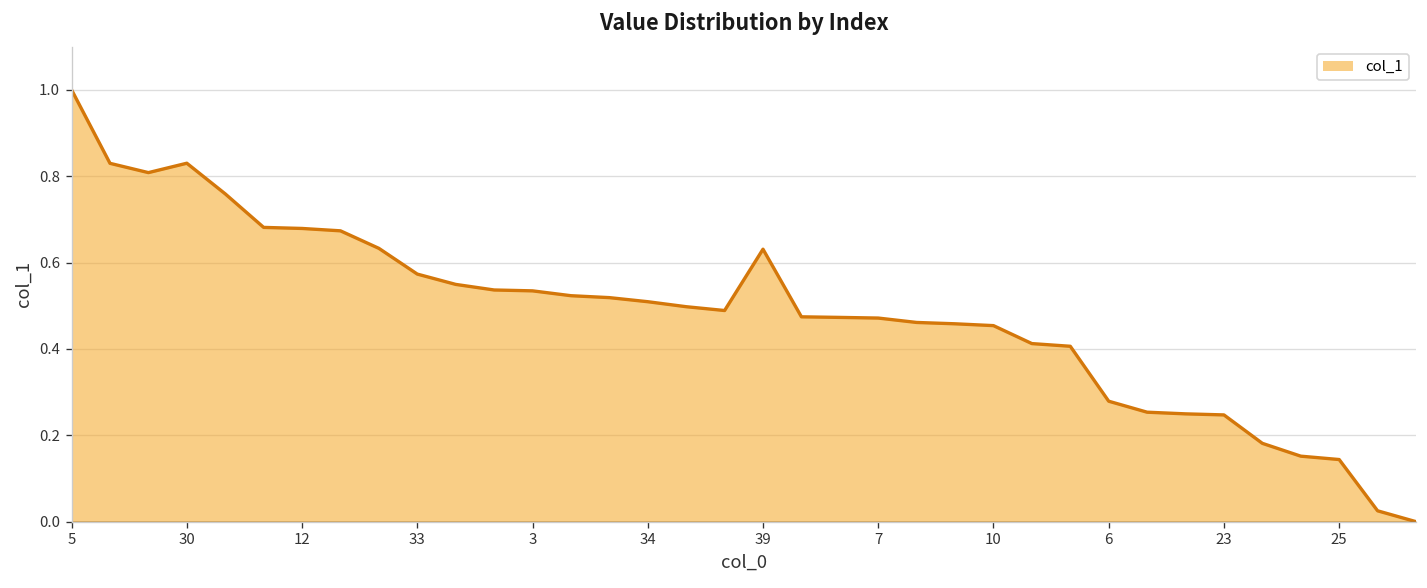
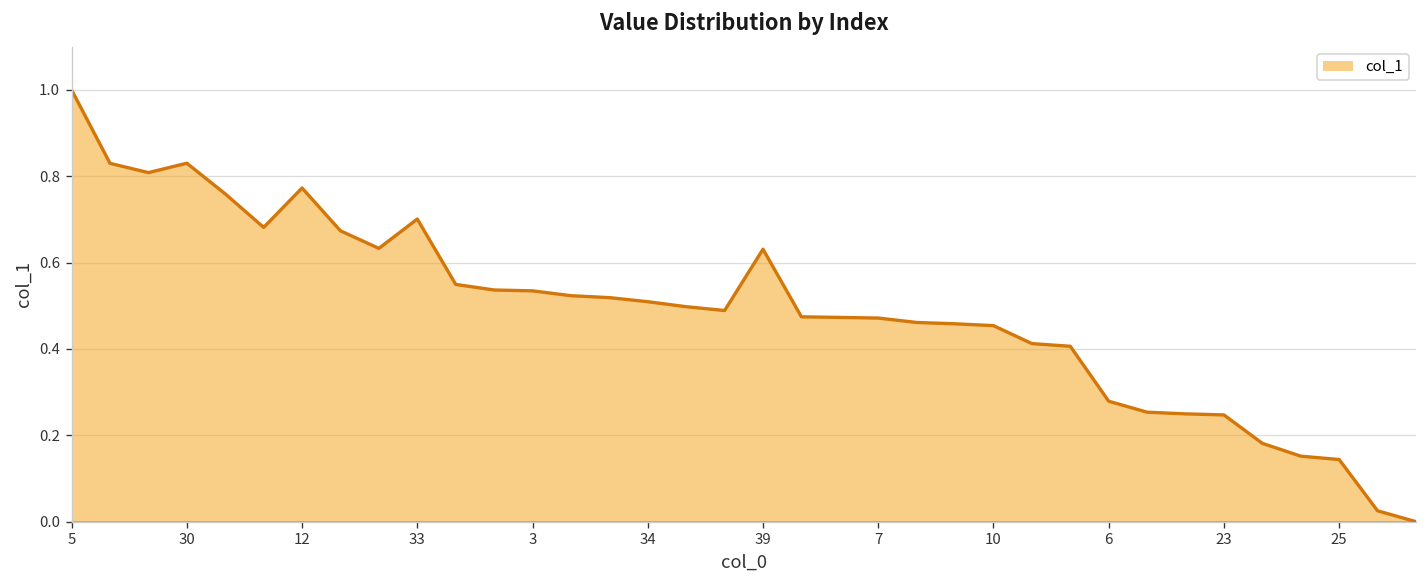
  {
    "30": 0.83,
-   "12": 0.68,
-   "33": 0.57,
+   "12": 0.77,
+   "33": 0.70,
    "3": 0.53,
    "39": 0.63,
    "6": 0.28
  }
